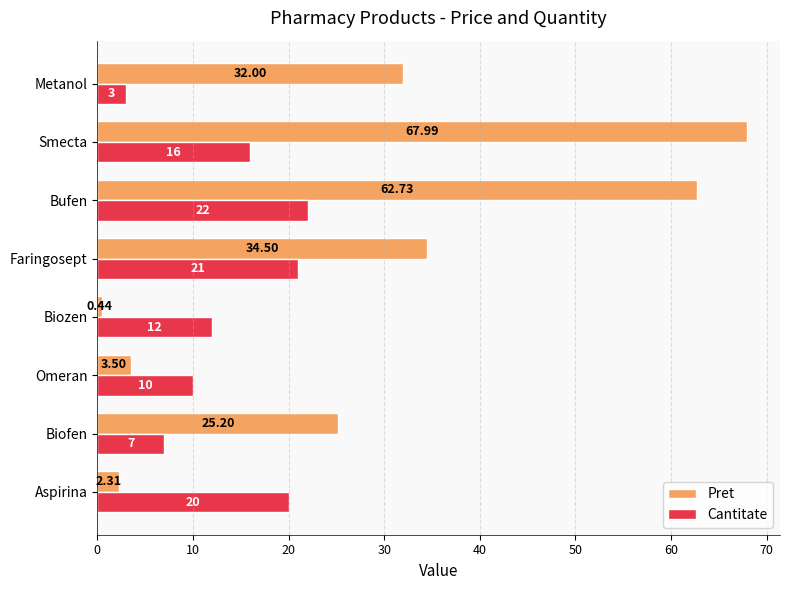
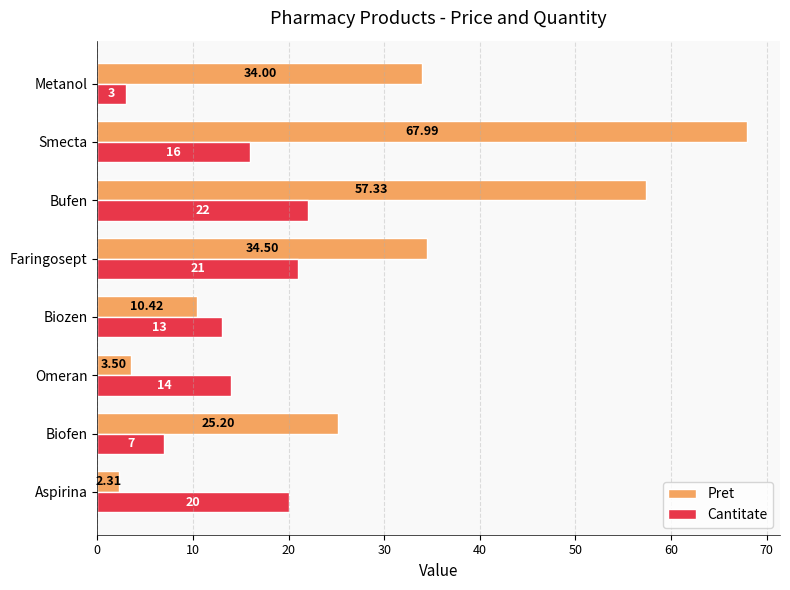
  {
    "Pret": {
-     "Metanol": 32.00,
+     "Metanol": 34.00,
      "Smecta": 67.99,
-     "Bufen": 62.73,
+     "Bufen": 57.33,
      "Faringosept": 34.50,
-     "Biozen": 0.44,
+     "Biozen": 10.42,
      "Omeran": 3.50,
      "Biofen": 25.20,
      "Aspirina": 2.31
    },
    "Cantitate": {
      "Metanol": 3,
      "Smecta": 16,
      "Bufen": 22,
      "Faringosept": 21,
-     "Biozen": 12,
-     "Omeran": 10,
+     "Biozen": 13,
+     "Omeran": 14,
      "Biofen": 7,
      "Aspirina": 20
    }
  }
